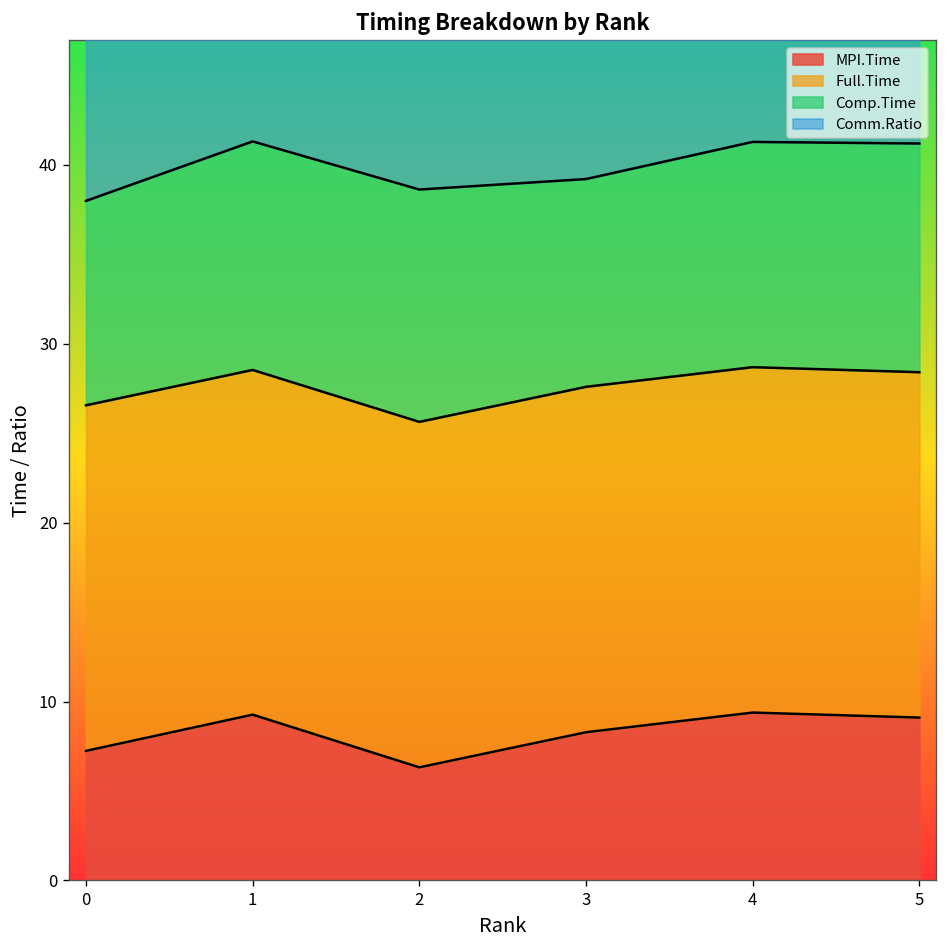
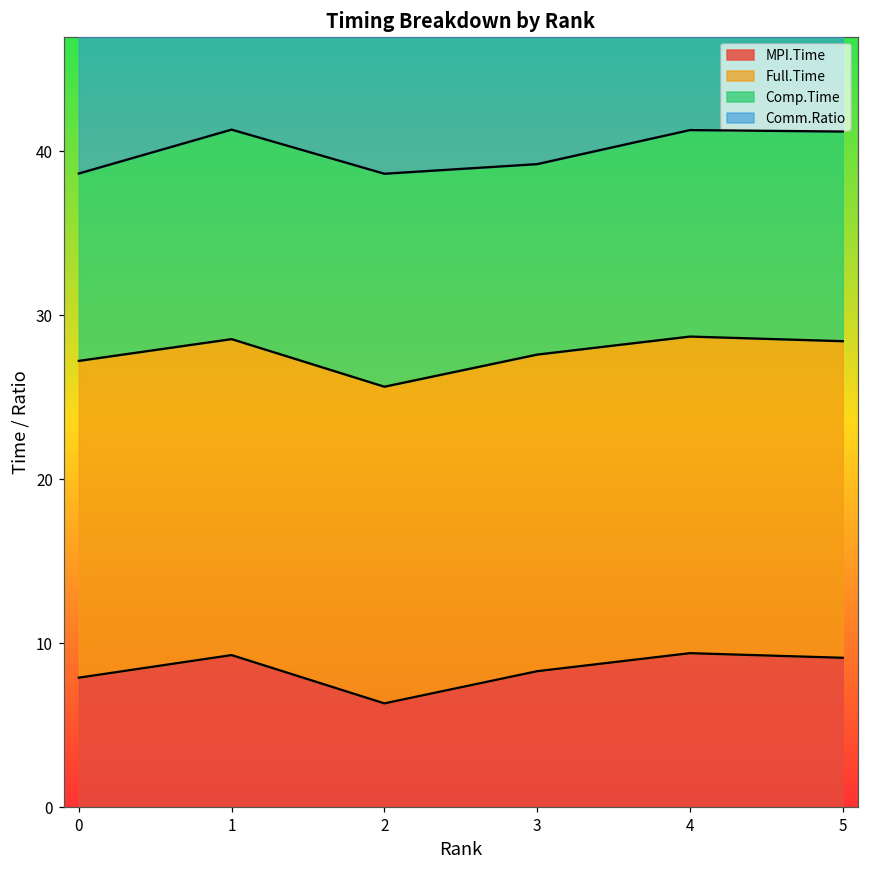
  {
    "MPI.Time": {
-     "0": 7.2,
+     "0": 7.9,
      "1": 9.3,
      "2": 6.3,
      "3": 8.3,
      "4": 9.4,
      "5": 9.1
    },
    "Full.Time": {
      "0": 19.3,
      "1": 19.3,
      "2": 19.3,
      "3": 19.3,
      "4": 19.3,
      "5": 19.3
    },
    "Comp.Time": {
      "0": 11.4,
      "1": 12.8,
      "2": 13.0,
      "3": 11.6,
      "4": 12.6
    }
  }
